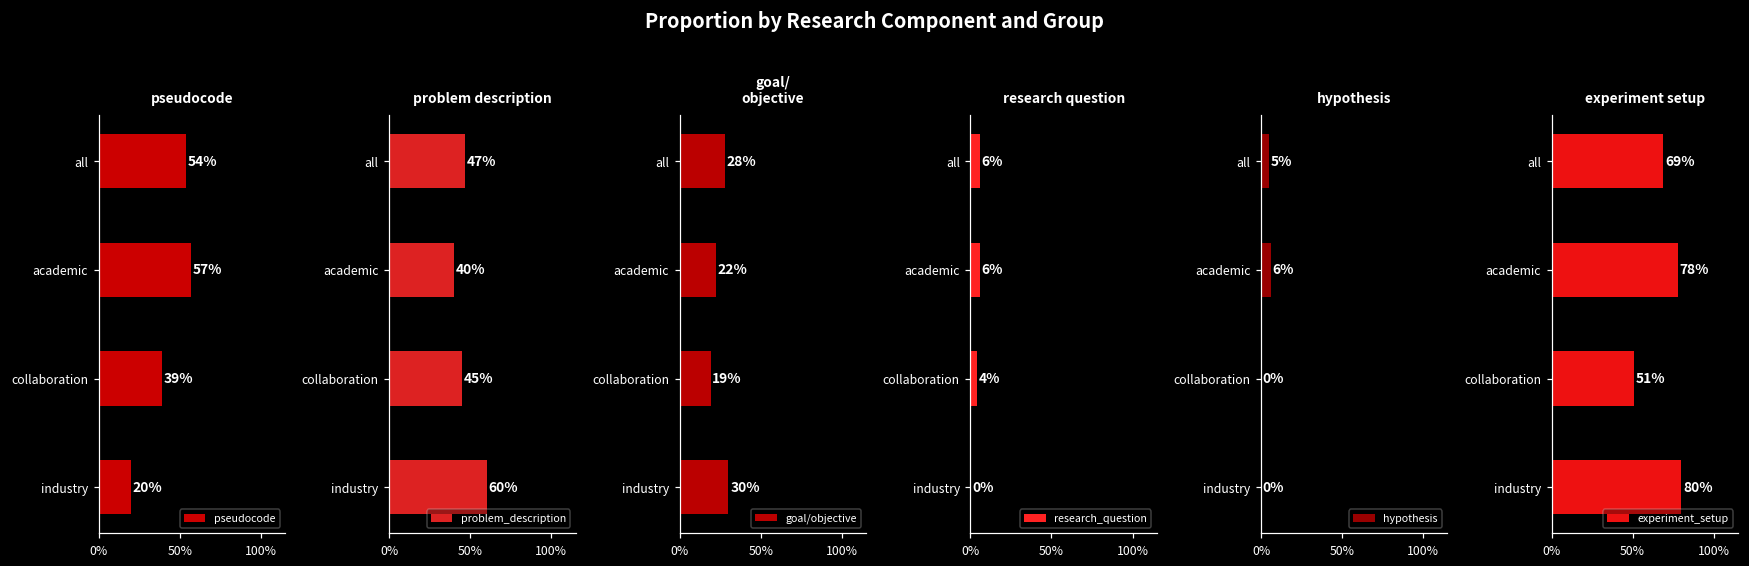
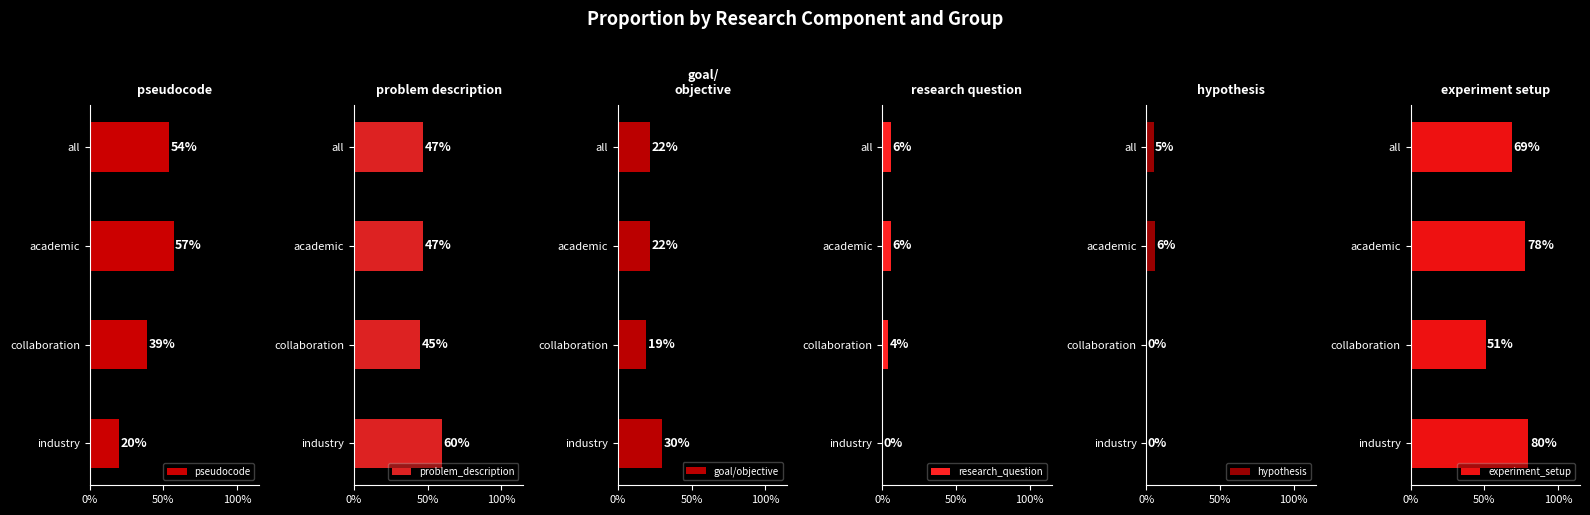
  {
    "pseudocode": {
      "all": "54%",
      "academic": "57%",
      "collaboration": "39%",
      "industry": "20%"
    },
    "problem description": {
      "all": "47%",
-     "academic": "40%",
+     "academic": "47%",
      "collaboration": "45%",
      "industry": "60%"
    },
    "goal/ objective": {
-     "all": "28%",
+     "all": "22%",
      "academic": "22%",
      "collaboration": "19%",
      "industry": "30%"
    },
    "research question": {
      "all": "6%",
      "academic": "6%",
      "collaboration": "4%",
      "industry": "0%"
    },
    "hypothesis": {
      "all": "5%",
      "academic": "6%",
      "collaboration": "0%",
      "industry": "0%"
    },
    "experiment setup": {
      "all": "69%",
      "academic": "78%",
      "collaboration": "51%",
      "industry": "80%"
    }
  }
